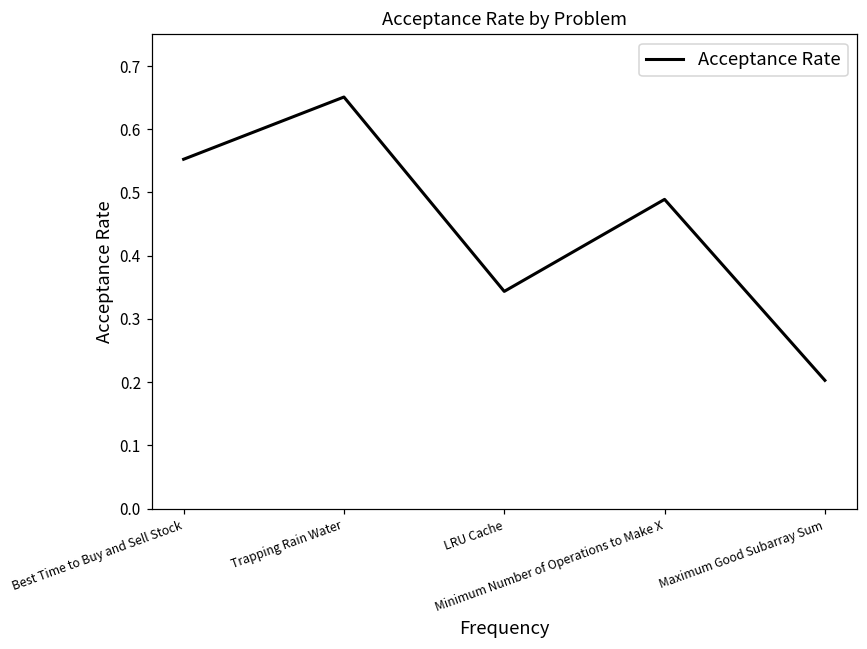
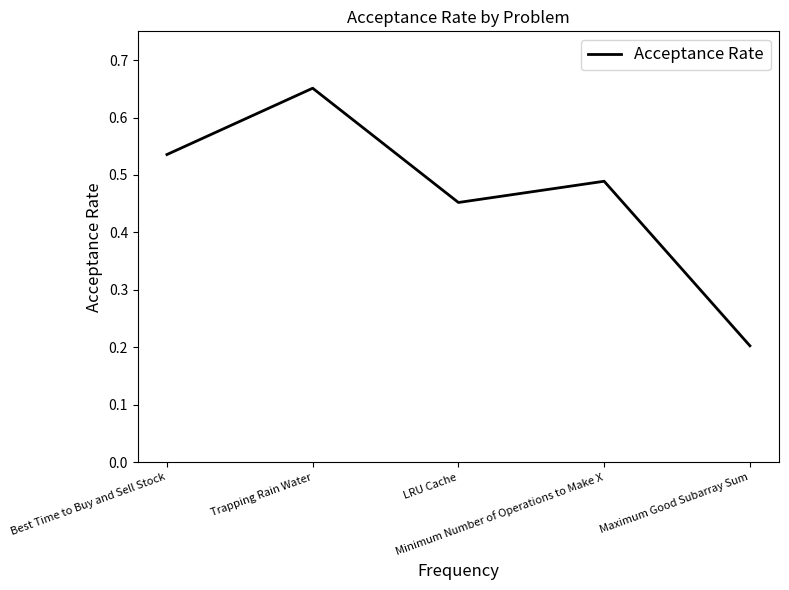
  {
-   "Best Time to Buy and Sell Stock": 0.55,
+   "Best Time to Buy and Sell Stock": 0.54,
    "Trapping Rain Water": 0.65,
-   "LRU Cache": 0.34,
+   "LRU Cache": 0.45,
    "Minimum Number of Operations to Make X": 0.49,
    "Maximum Good Subarray Sum": 0.20
  }
